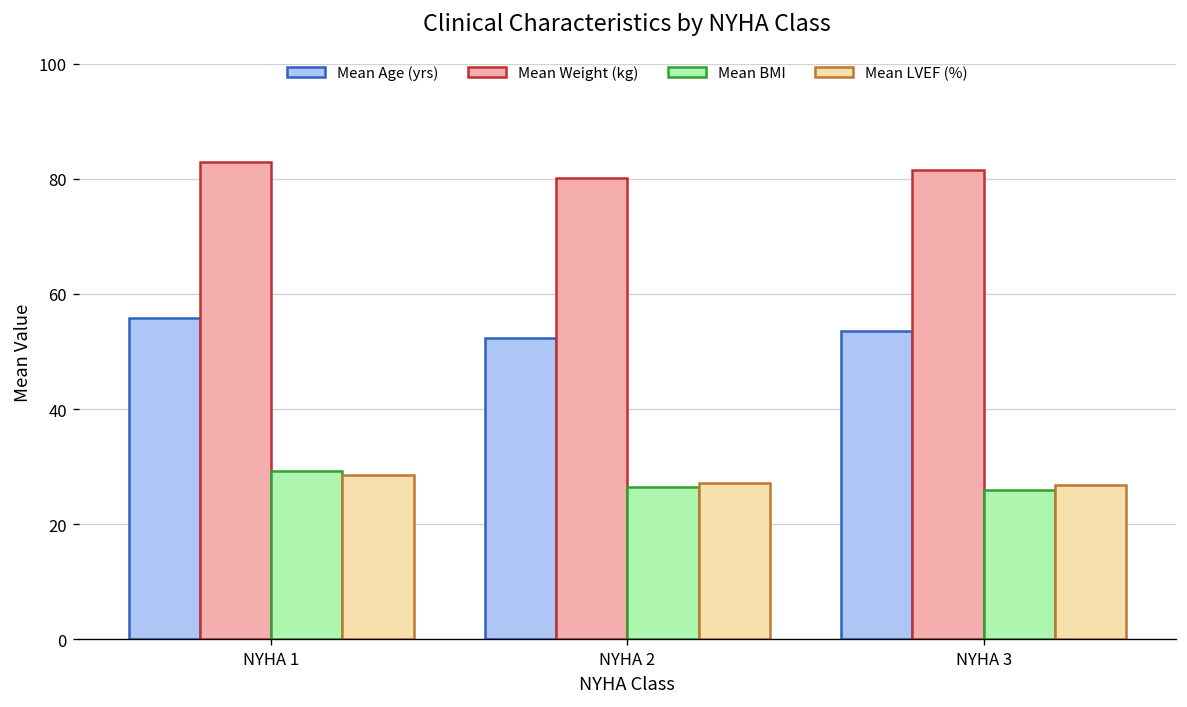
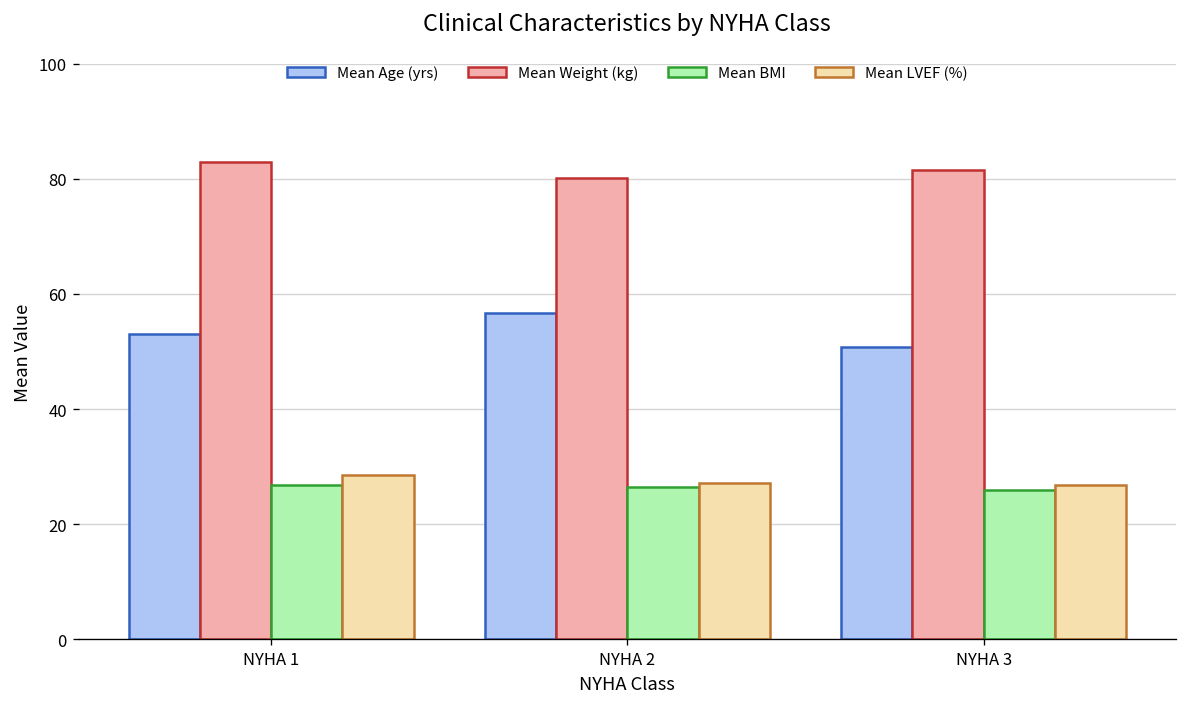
  {
    "Mean Age (yrs)": {
-     "NYHA 1": 56,
-     "NYHA 2": 52,
-     "NYHA 3": 54
+     "NYHA 1": 53,
+     "NYHA 2": 57,
+     "NYHA 3": 51
    },
    "Mean BMI": {
-     "NYHA 1": 29,
+     "NYHA 1": 27,
      "NYHA 2": 26,
      "NYHA 3": 26
    }
  }
